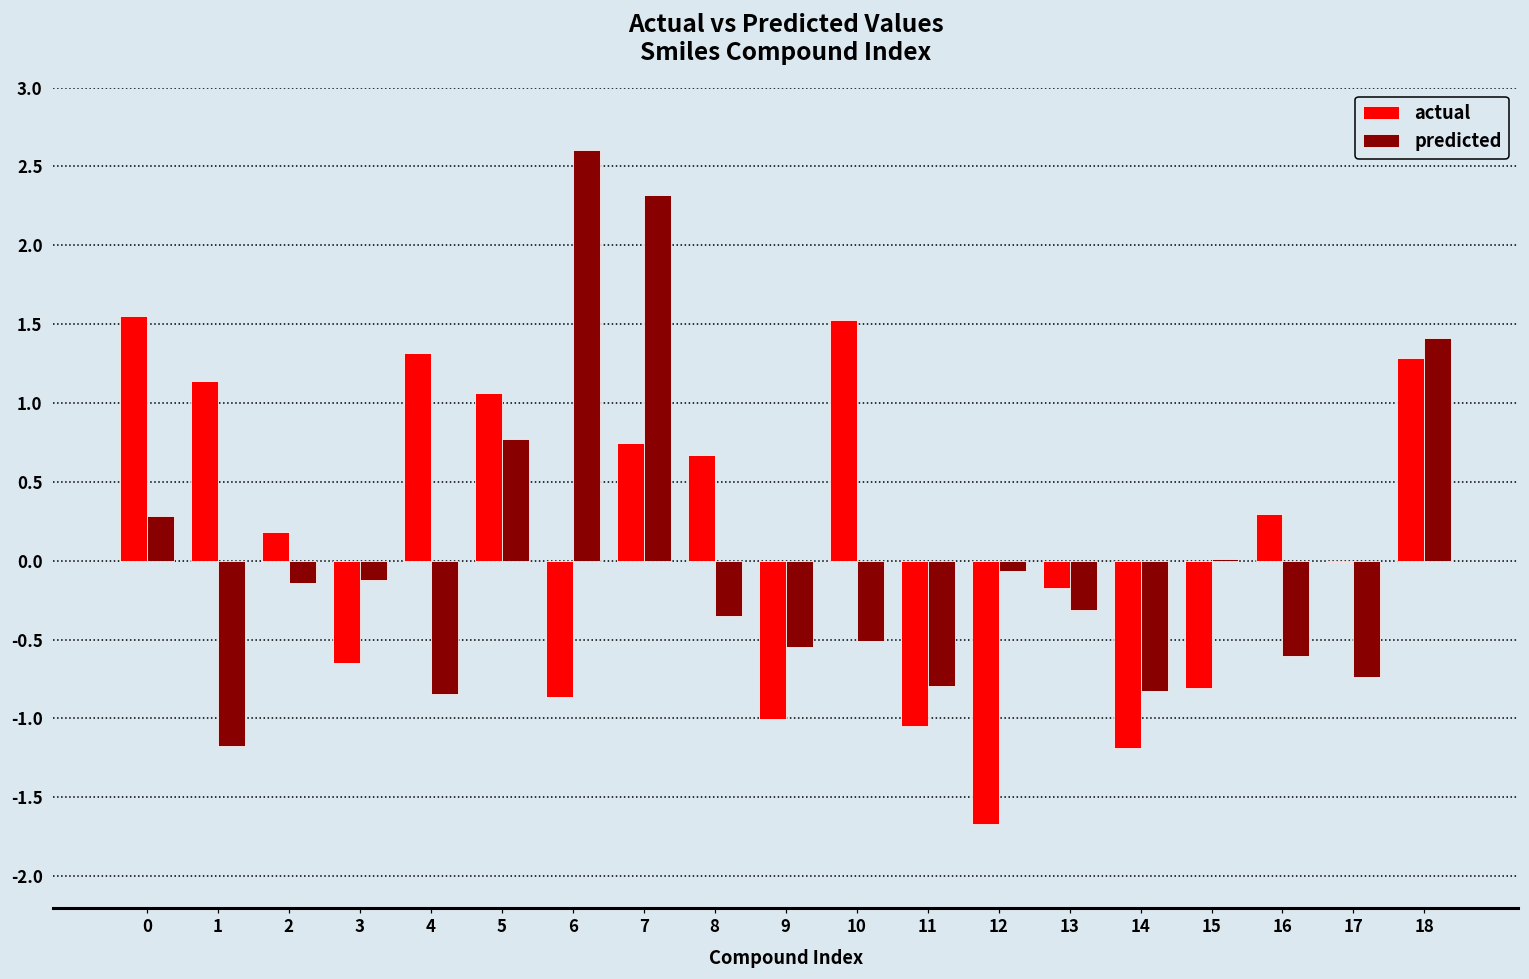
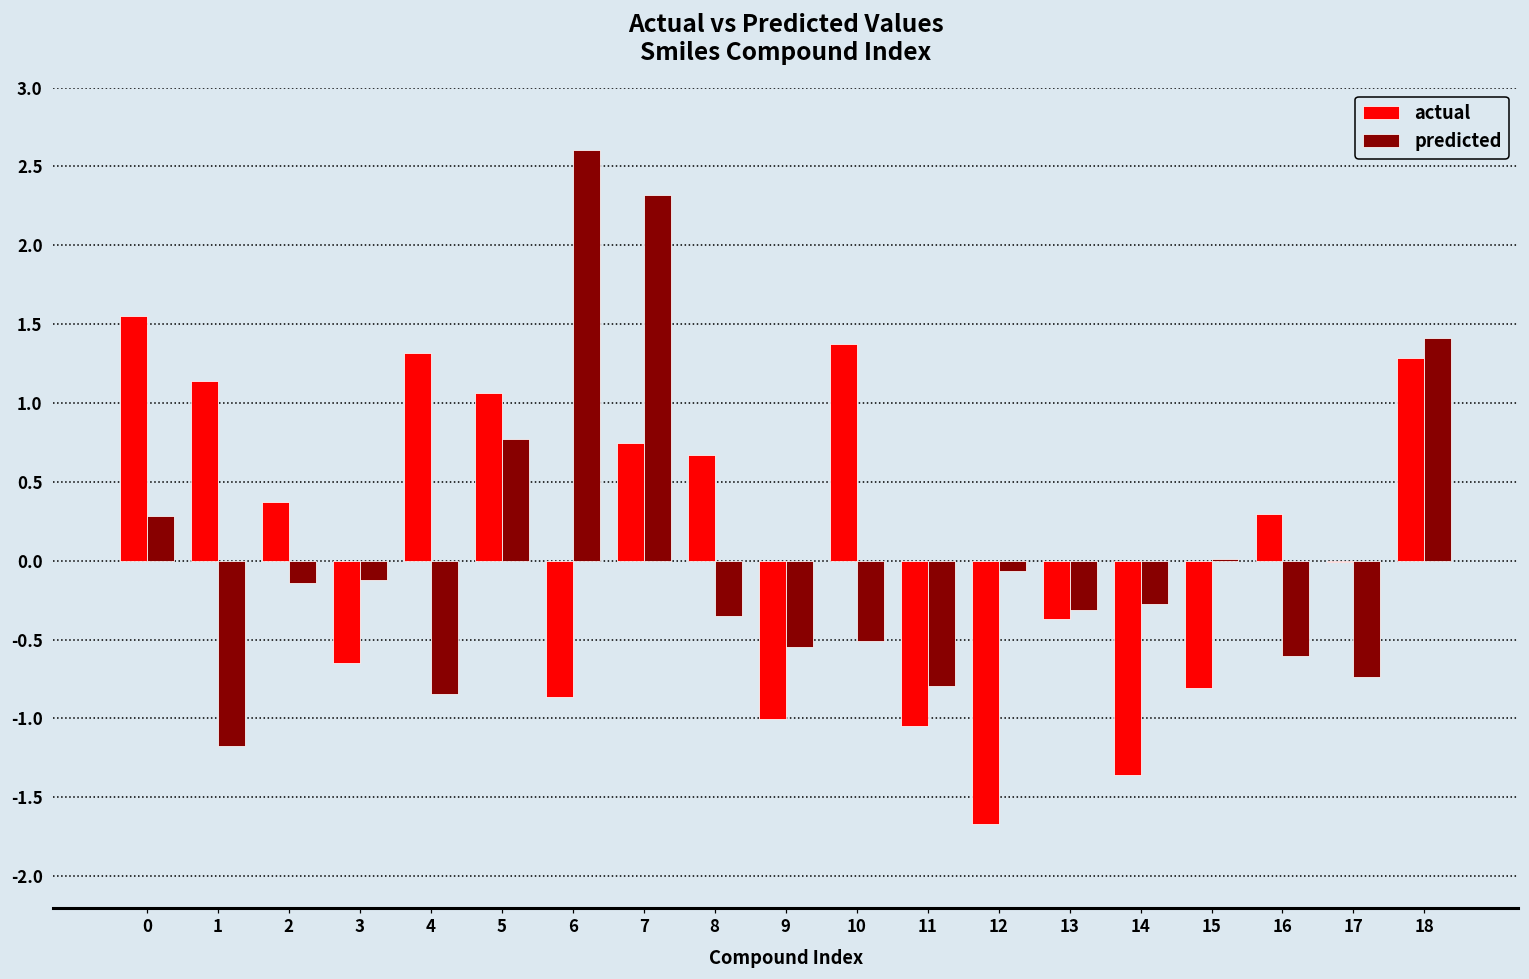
  {
    "actual": {
      "0": 1.55,
      "1": 1.14,
-     "2": 0.18,
+     "2": 0.38,
      "3": -0.65,
      "4": 1.32,
      "5": 1.06,
      "6": -0.86,
      "7": 0.75,
      "8": 0.67,
      "9": -1.01,
-     "10": 1.52,
+     "10": 1.37,
      "11": -1.05,
      "12": -1.67,
-     "13": -0.17,
-     "14": -1.18,
+     "13": -0.37,
+     "14": -1.36,
      "15": -0.81,
      "16": 0.30,
      "18": 1.28
    },
    "predicted": {
      "0": 0.28,
      "1": -1.17,
      "2": -0.14,
      "3": -0.12,
      "4": -0.85,
      "5": 0.77,
      "6": 2.61,
      "7": 2.32,
      "8": -0.35,
      "9": -0.55,
      "10": -0.51,
      "11": -0.80,
      "12": -0.06,
      "13": -0.31,
-     "14": -0.83,
+     "14": -0.27,
      "16": -0.60,
      "17": -0.74,
      "18": 1.41
    }
  }
